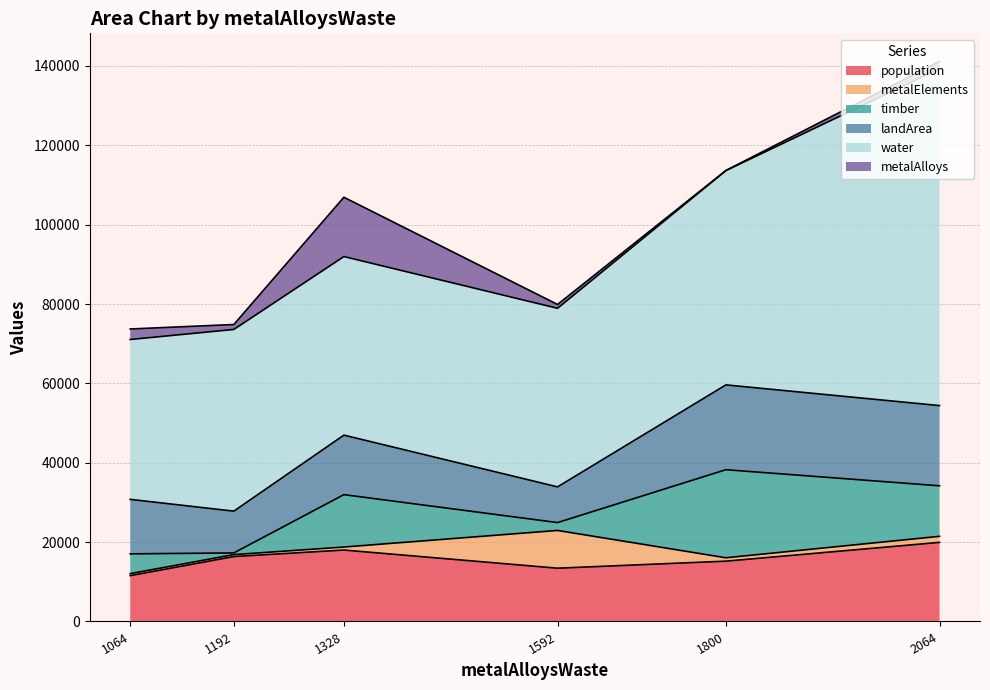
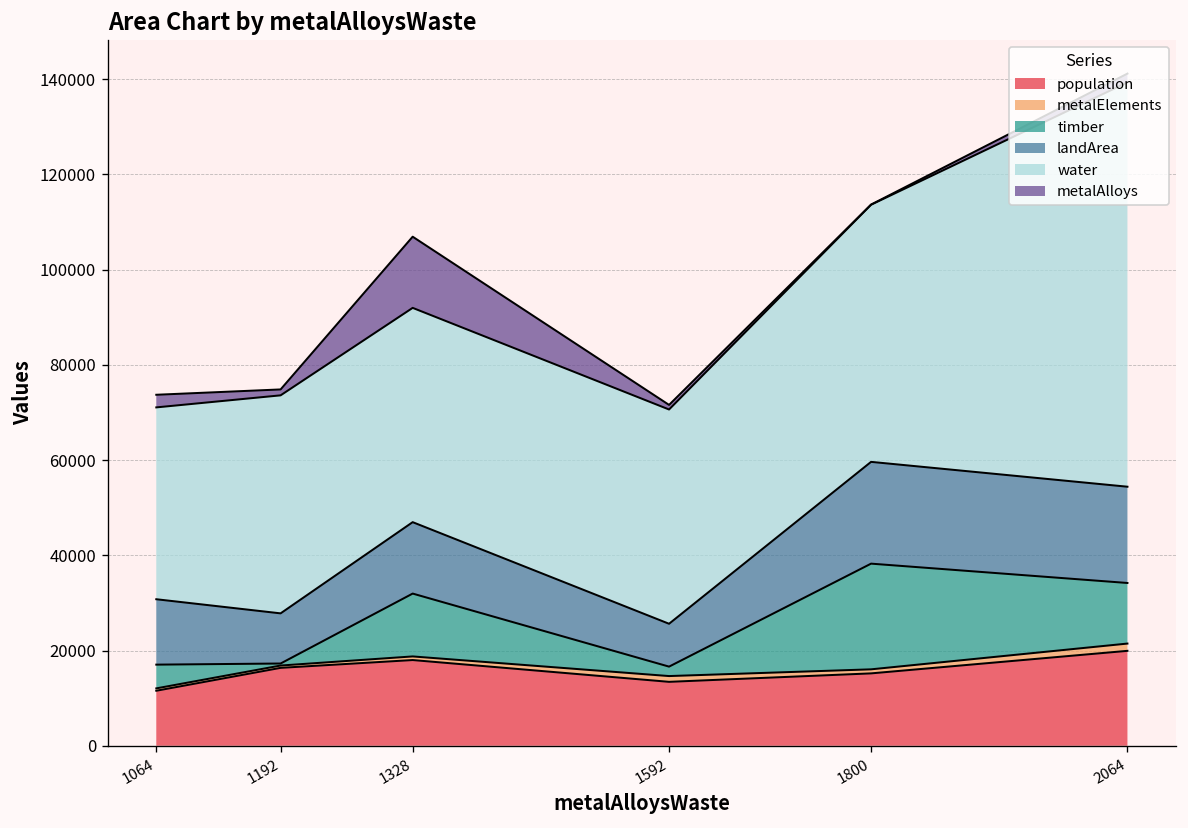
  {
    "population": {
      "1328": 18000,
      "1592": 13000,
      "1800": 15000,
      "2064": 20000
    },
    "metalElements": {
      "1328": 1000,
-     "1592": 10000,
+     "1592": 1000,
      "1800": 1000,
      "2064": 2000
    },
    "water": {
      "1064": 40000,
      "1192": 46000,
      "1328": 45000,
      "1592": 45000
    },
    "metalAlloys": {
      "1064": 3000,
      "1192": 1000,
      "1328": 15000,
      "1592": 1000
    }
  }
